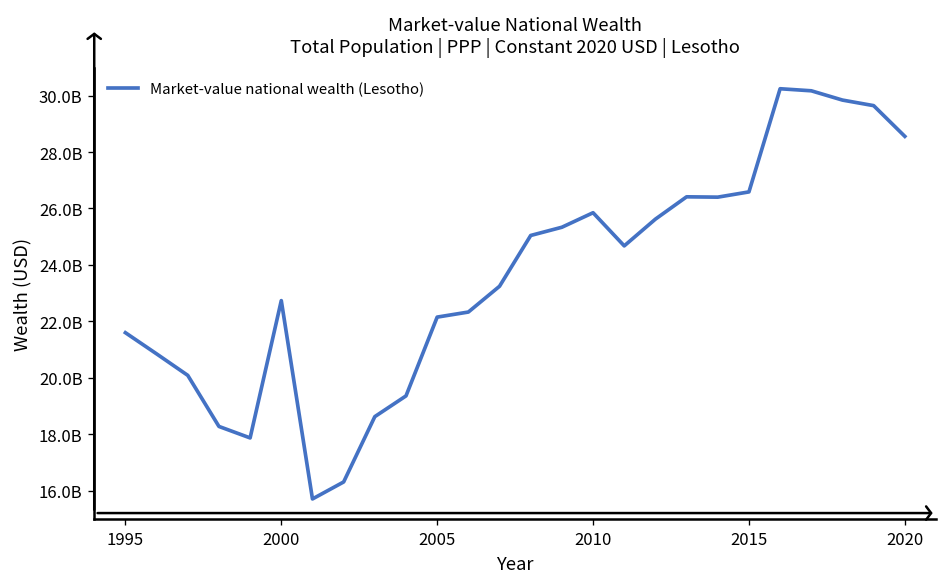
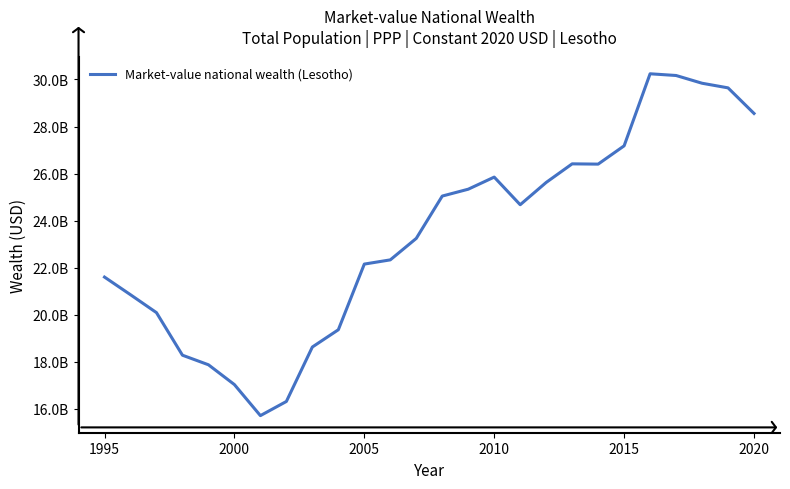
  {
    "1995": 21600000000,
-   "2000": 22700000000,
+   "2000": 17000000000,
    "2005": 22200000000,
    "2010": 25800000000,
-   "2015": 26600000000,
+   "2015": 27200000000,
    "2020": 28600000000
  }
